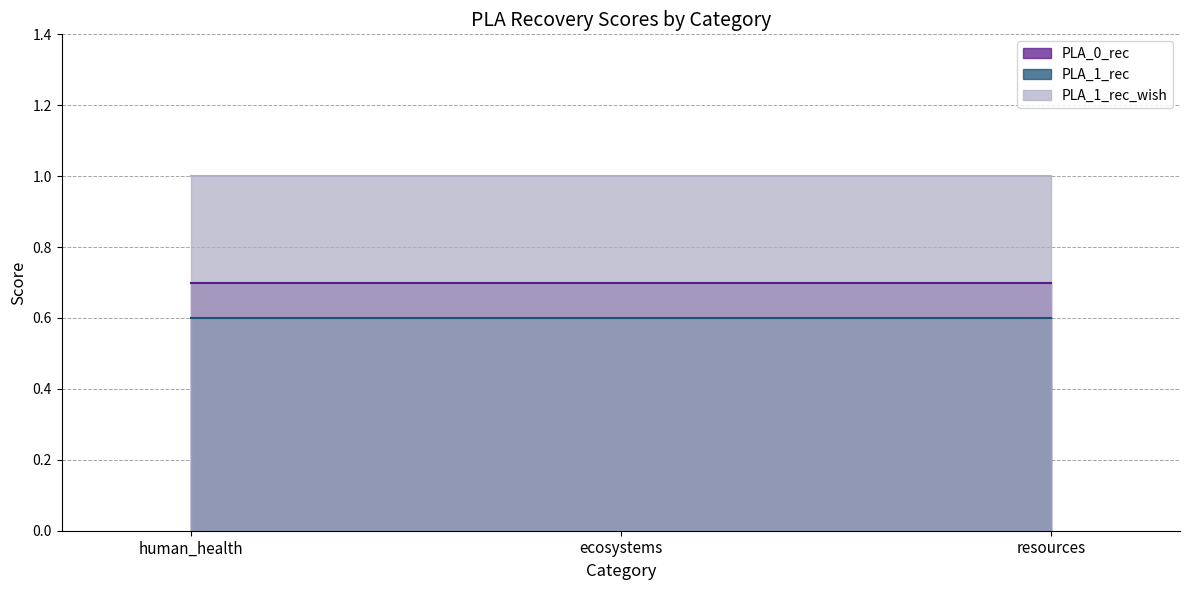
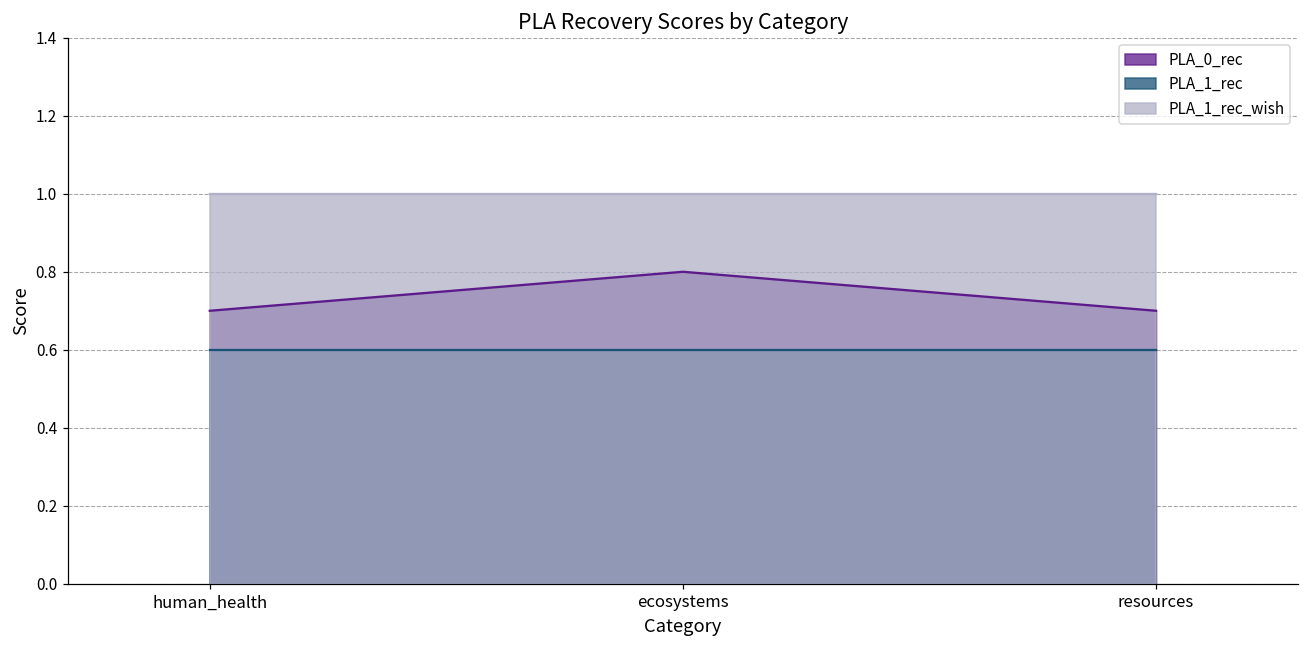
  {
    "PLA_0_rec": {
      "human_health": 0.7,
-     "ecosystems": 0.7,
+     "ecosystems": 0.8,
      "resources": 0.7
    },
    "PLA_1_rec": {
      "human_health": 0.6,
      "ecosystems": 0.6,
      "resources": 0.6
    },
    "PLA_1_rec_wish": {
      "human_health": 1.0,
      "ecosystems": 1.0,
      "resources": 1.0
    }
  }
